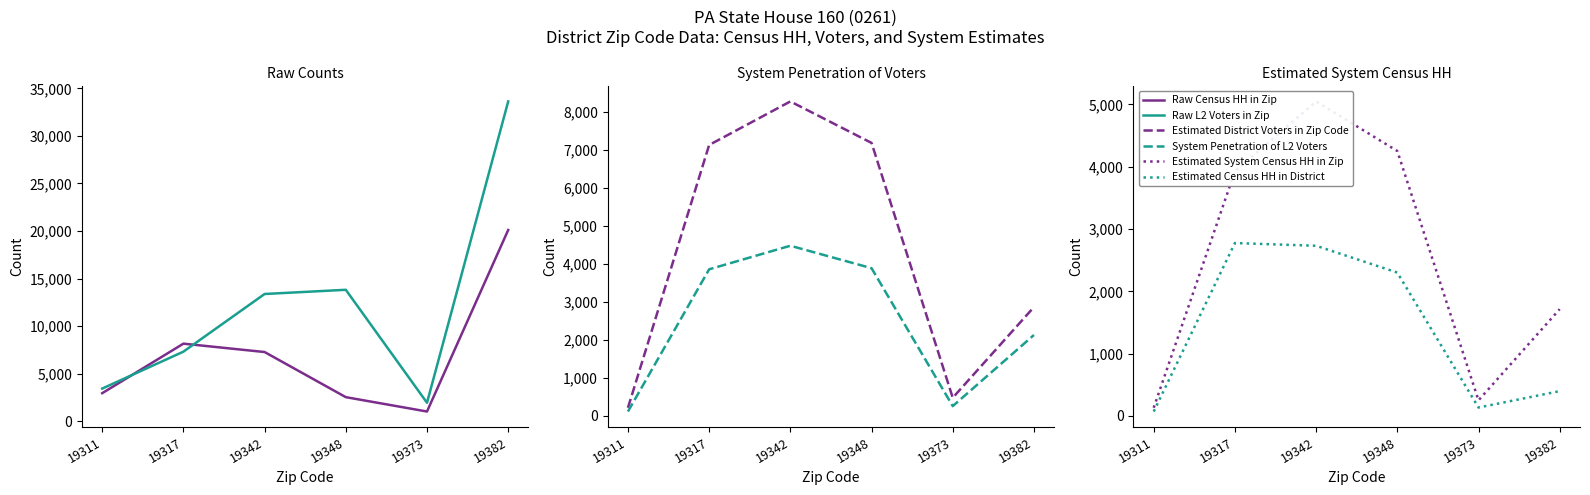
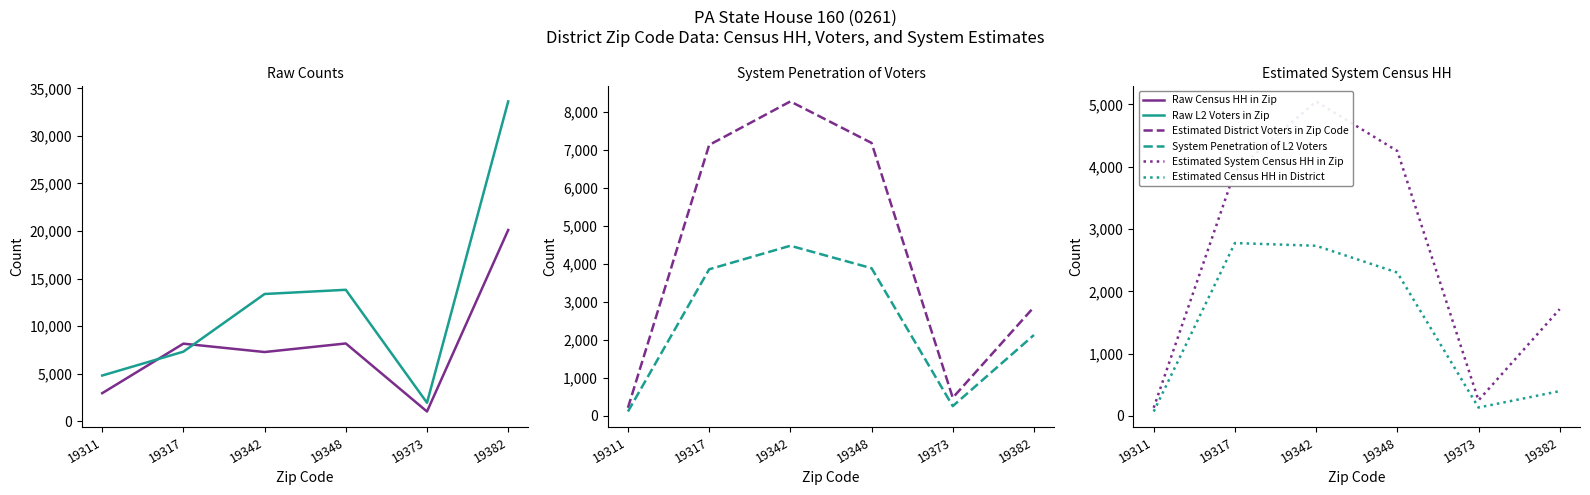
  {
    "Raw Counts": {
      "Raw Census HH in Zip": {
        "19311": "3,000",
        "19317": "8,000",
        "19342": "7,000",
-       "19348": "3,000",
+       "19348": "8,000",
        "19373": "1,000",
        "19382": "20,000"
      },
      "Raw L2 Voters in Zip": {
-       "19311": "3,000",
+       "19311": "5,000",
        "19317": "7,000",
        "19342": "13,000",
        "19348": "14,000",
        "19373": "2,000",
        "19382": "34,000"
      }
    },
    "System Penetration of Voters": {
      "Estimated District Voters in Zip Code": {
        "19311": "200",
        "19317": "7,100",
        "19342": "8,300",
        "19348": "7,200",
        "19373": "500",
        "19382": "2,900"
      },
      "System Penetration of L2 Voters": {
        "19311": "100",
        "19317": "3,900",
        "19342": "4,500",
        "19348": "3,900",
        "19373": "300",
        "19382": "2,100"
      }
    },
    "Estimated System Census HH": {
      "Estimated System Census HH in Zip": {
        "19311": "100",
        "19348": "4,300",
        "19373": "300",
        "19382": "1,700"
      },
      "Estimated Census HH in District": {
        "19311": "100",
        "19317": "2,800",
        "19342": "2,700",
        "19348": "2,300",
        "19373": "100",
        "19382": "400"
      }
    }
  }
